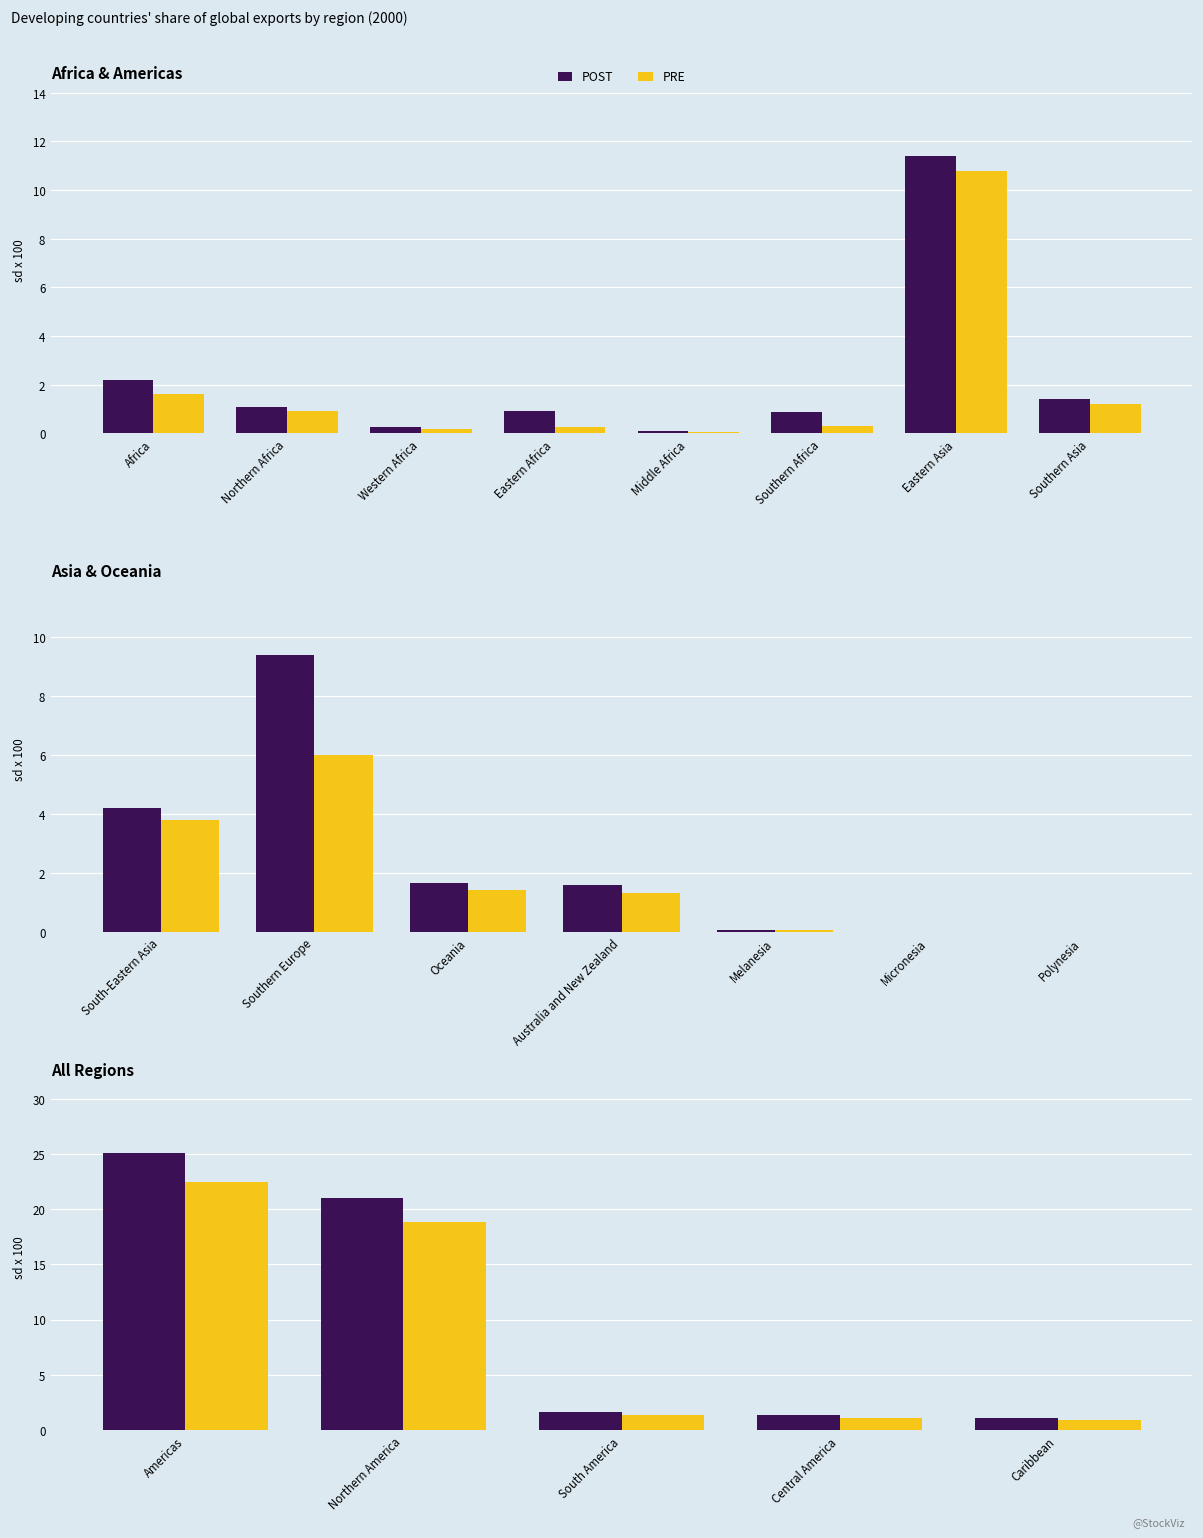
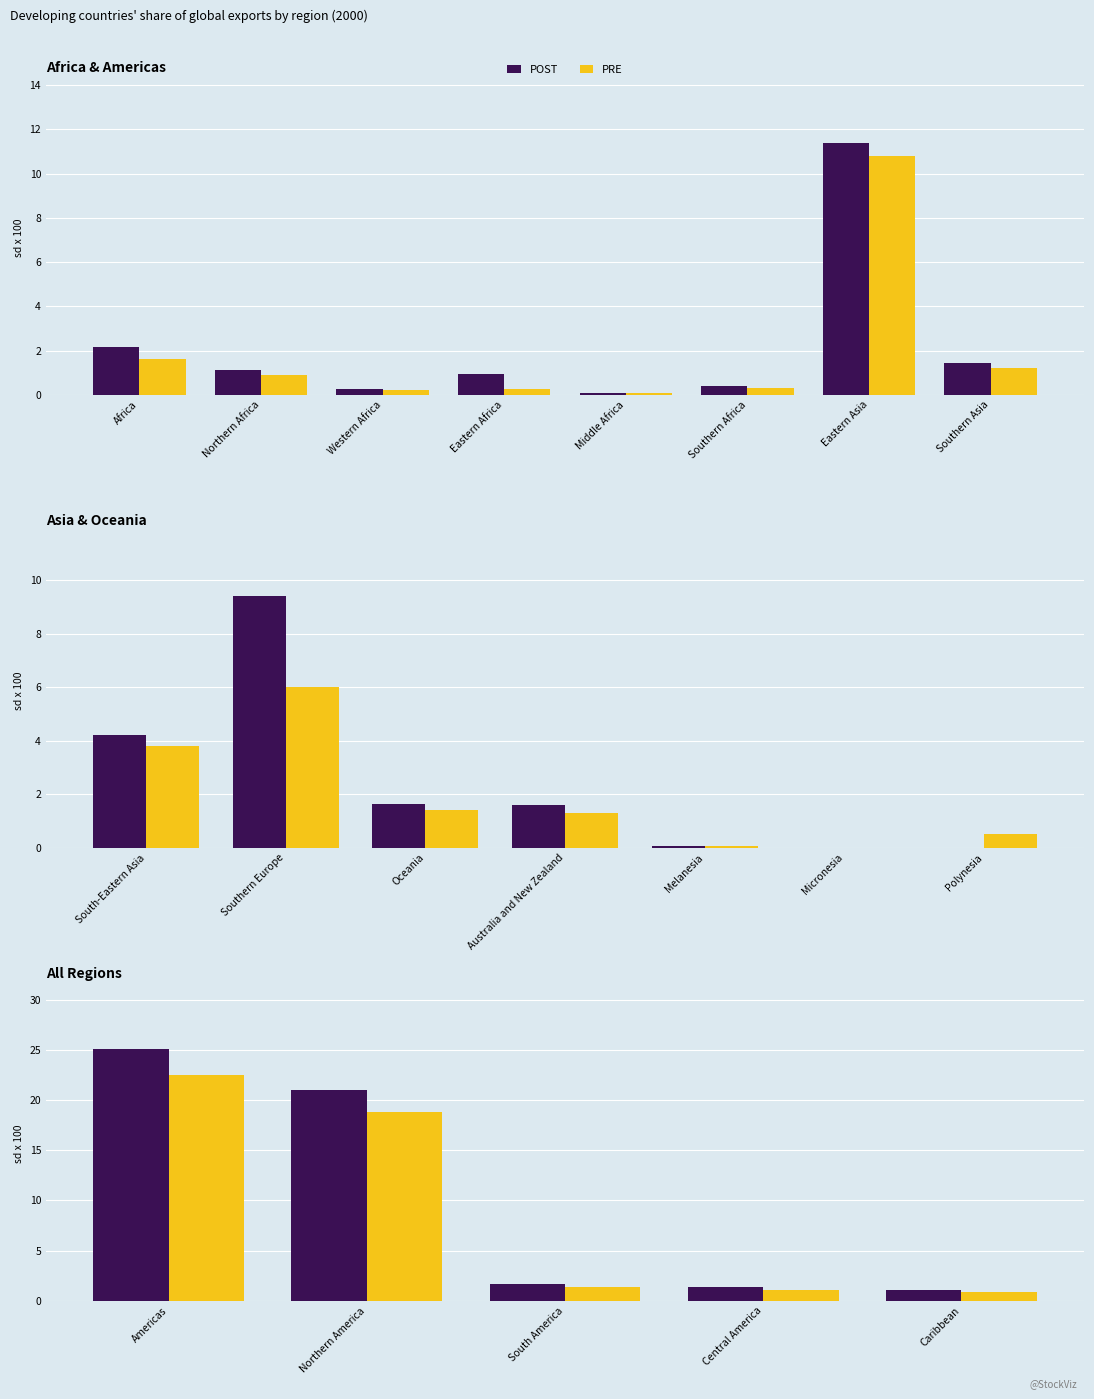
  {
    "Africa & Americas": {
      "POST": {
        "Africa": 2.2,
        "Northern Africa": 1.1,
        "Western Africa": 0.3,
        "Eastern Africa": 0.9,
-       "Southern Africa": 0.9,
+       "Southern Africa": 0.4,
        "Eastern Asia": 11.4,
        "Southern Asia": 1.4
      },
      "PRE": {
        "Africa": 1.6,
        "Northern Africa": 0.9,
        "Western Africa": 0.2,
        "Eastern Africa": 0.3,
        "Southern Africa": 0.3,
        "Eastern Asia": 10.8,
        "Southern Asia": 1.2
      }
    },
    "Asia & Oceania": {
      "POST": {
        "South-Eastern Asia": 4.2,
        "Southern Europe": 9.4,
        "Oceania": 1.6,
        "Australia and New Zealand": 1.6,
        "Micronesia": 0.0,
        "Polynesia": 0.0
      },
      "PRE": {
        "South-Eastern Asia": 3.8,
        "Southern Europe": 6.0,
        "Oceania": 1.4,
        "Australia and New Zealand": 1.3,
        "Micronesia": 0.0,
-       "Polynesia": 0.0
+       "Polynesia": 0.5
      }
    },
    "All Regions": {
      "POST": {
        "Americas": 25.1,
        "Northern America": 21.0,
        "South America": 1.7,
        "Central America": 1.4,
        "Caribbean": 1.1
      },
      "PRE": {
        "Americas": 22.5,
        "Northern America": 18.8,
        "South America": 1.4,
        "Central America": 1.1,
        "Caribbean": 0.9
      }
    }
  }
